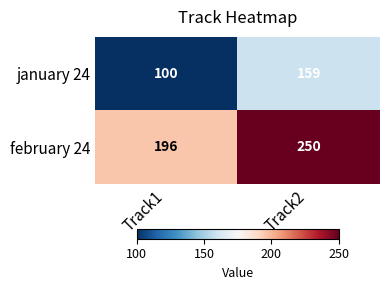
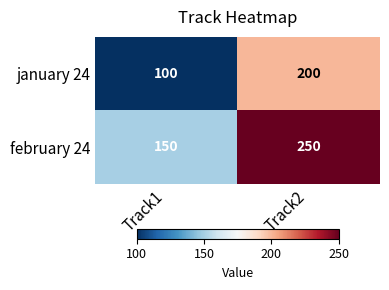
  {
    "january 24": {
      "Track1": 100,
-     "Track2": 159
+     "Track2": 200
    },
    "february 24": {
-     "Track1": 196,
+     "Track1": 150,
      "Track2": 250
    }
  }
